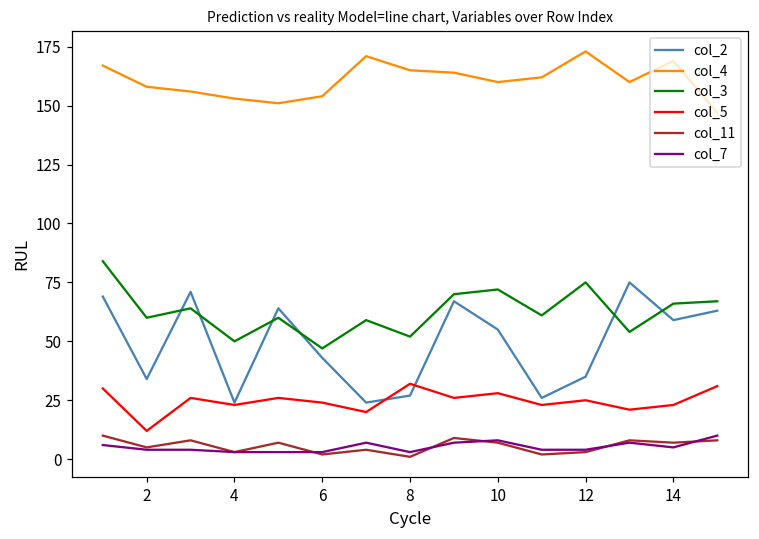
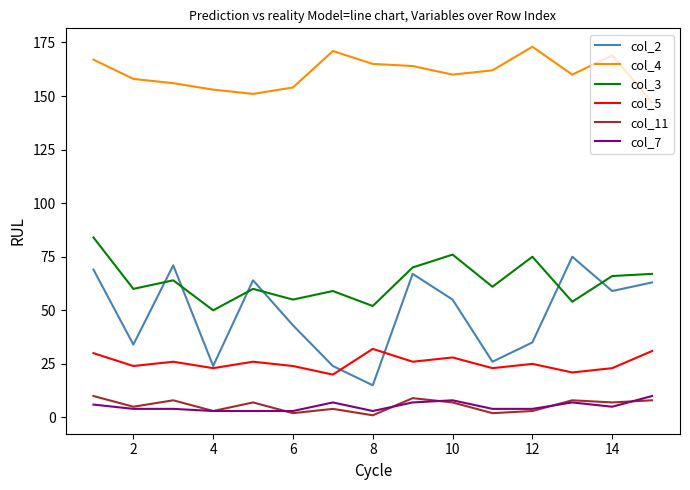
  {
    "col_2": {
      "2": 34,
      "6": 43,
-     "8": 27,
+     "8": 15,
      "10": 55,
      "12": 35,
      "14": 59
    },
    "col_4": {
      "2": 158,
      "4": 153,
      "6": 154,
      "8": 165,
      "10": 160,
      "12": 173
    },
    "col_3": {
      "2": 60,
      "4": 50,
-     "6": 47,
+     "6": 55,
      "8": 52,
-     "10": 72,
+     "10": 76,
      "12": 75,
      "14": 66
    },
    "col_5": {
-     "2": 12,
+     "2": 24,
      "6": 24,
      "8": 32,
      "10": 28,
      "12": 25,
      "14": 23
    },
    "col_11": {
      "8": 1,
      "14": 7
    },
    "col_7": {
      "8": 3,
      "14": 5
    }
  }
